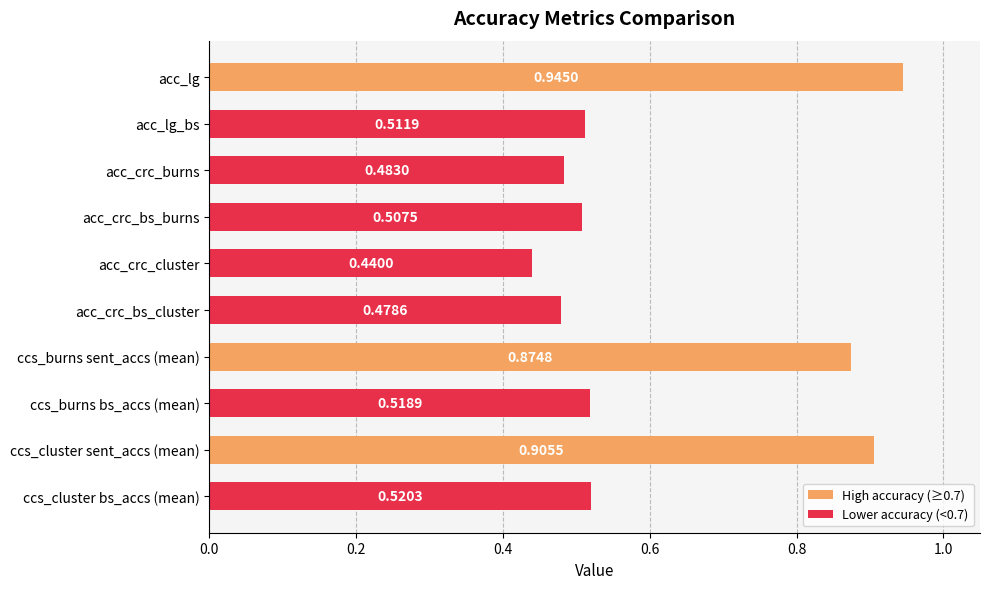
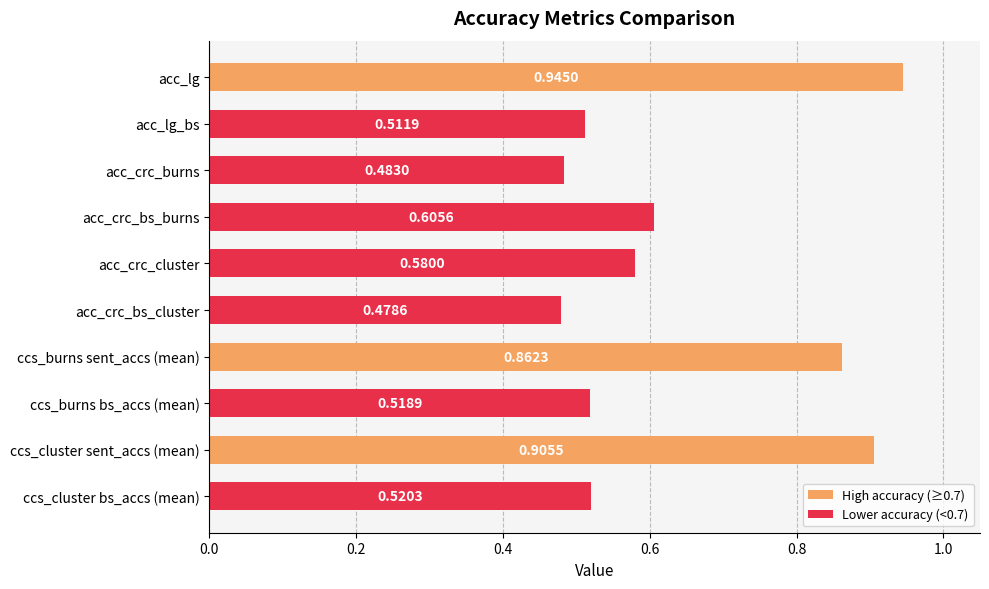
  {
    "acc_lg": 0.9450,
    "acc_lg_bs": 0.5119,
    "acc_crc_burns": 0.4830,
-   "acc_crc_bs_burns": 0.5075,
-   "acc_crc_cluster": 0.4400,
+   "acc_crc_bs_burns": 0.6056,
+   "acc_crc_cluster": 0.5800,
    "acc_crc_bs_cluster": 0.4786,
-   "ccs_burns sent_accs (mean)": 0.8748,
+   "ccs_burns sent_accs (mean)": 0.8623,
    "ccs_burns bs_accs (mean)": 0.5189,
    "ccs_cluster sent_accs (mean)": 0.9055,
    "ccs_cluster bs_accs (mean)": 0.5203
  }
